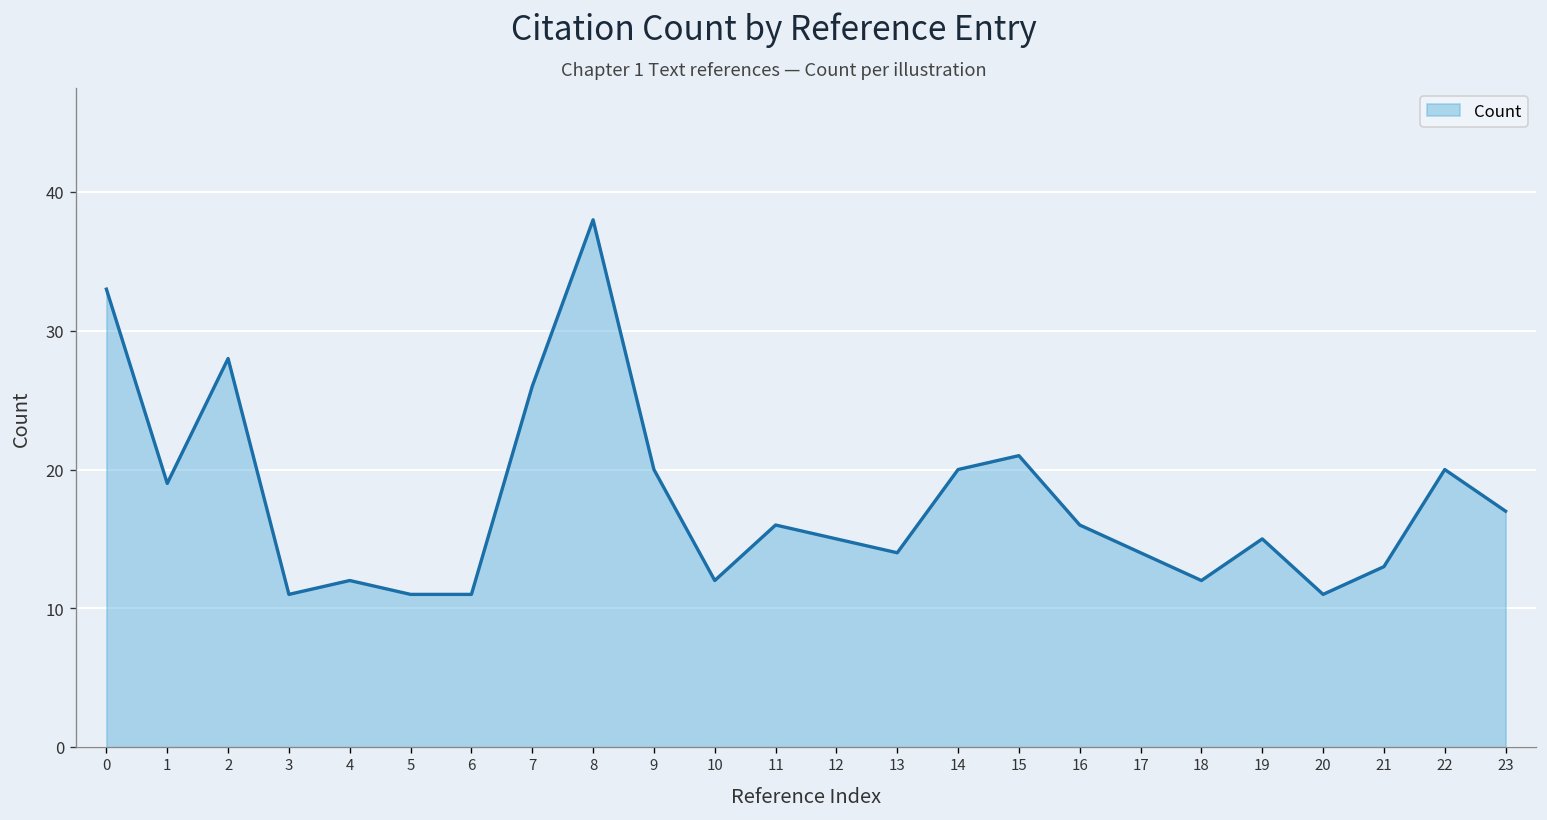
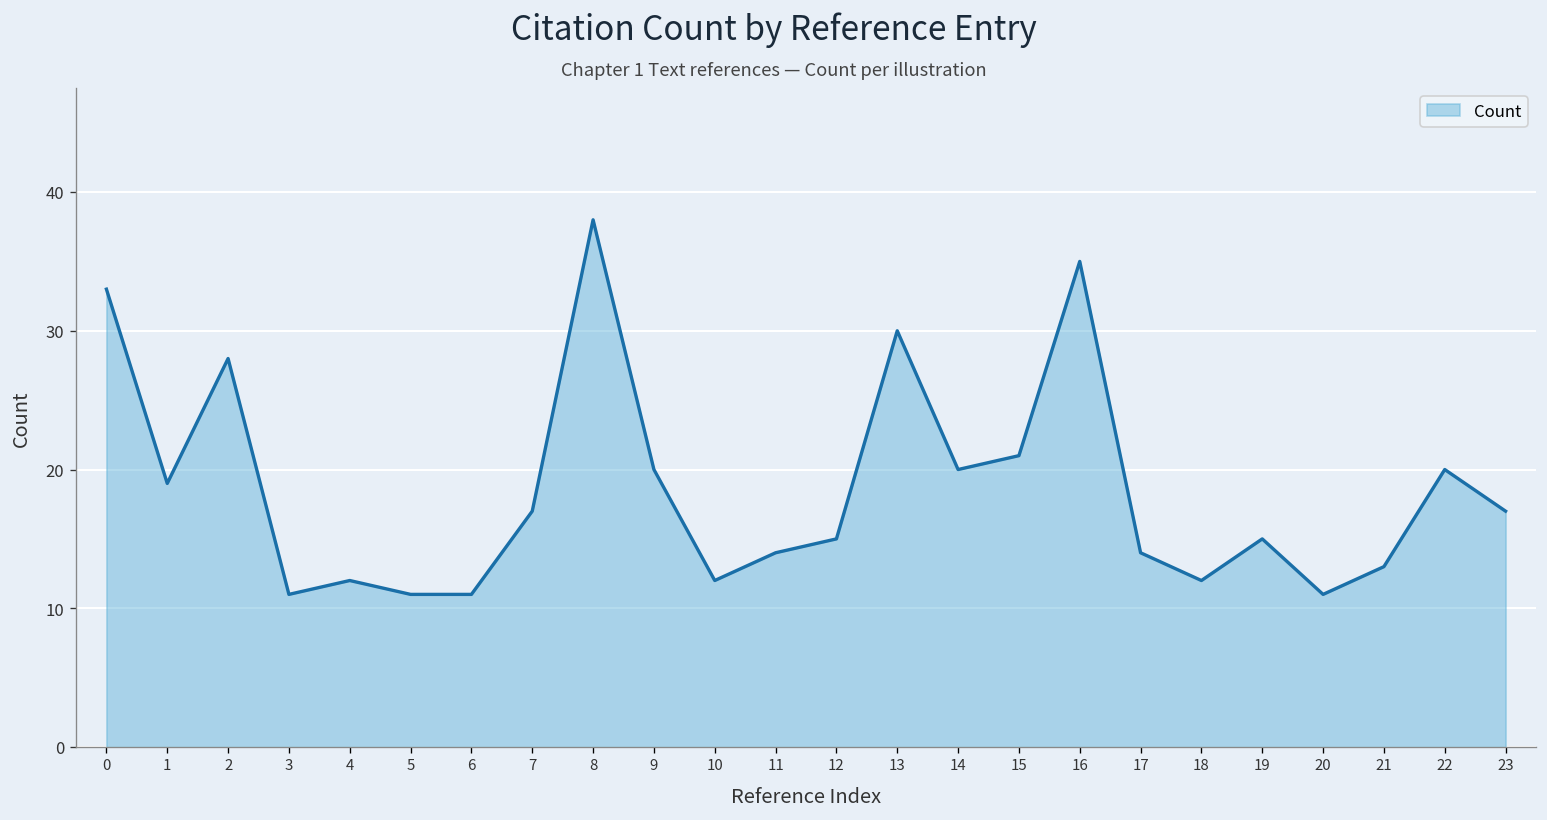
  {
    "0": 33,
    "1": 19,
    "2": 28,
    "3": 11,
    "4": 12,
    "5": 11,
    "6": 11,
-   "7": 26,
+   "7": 17,
    "8": 38,
    "9": 20,
    "10": 12,
-   "11": 16,
+   "11": 14,
    "12": 15,
-   "13": 14,
+   "13": 30,
    "14": 20,
    "15": 21,
-   "16": 16,
+   "16": 35,
    "17": 14,
    "18": 12,
    "19": 15,
    "20": 11,
    "21": 13,
    "22": 20,
    "23": 17
  }
